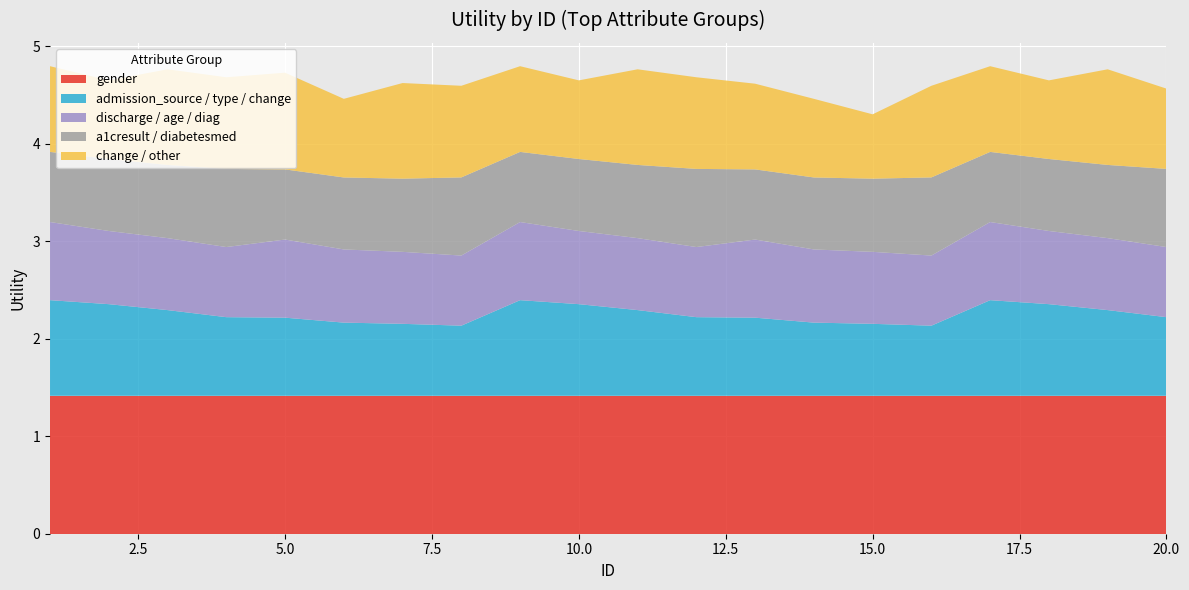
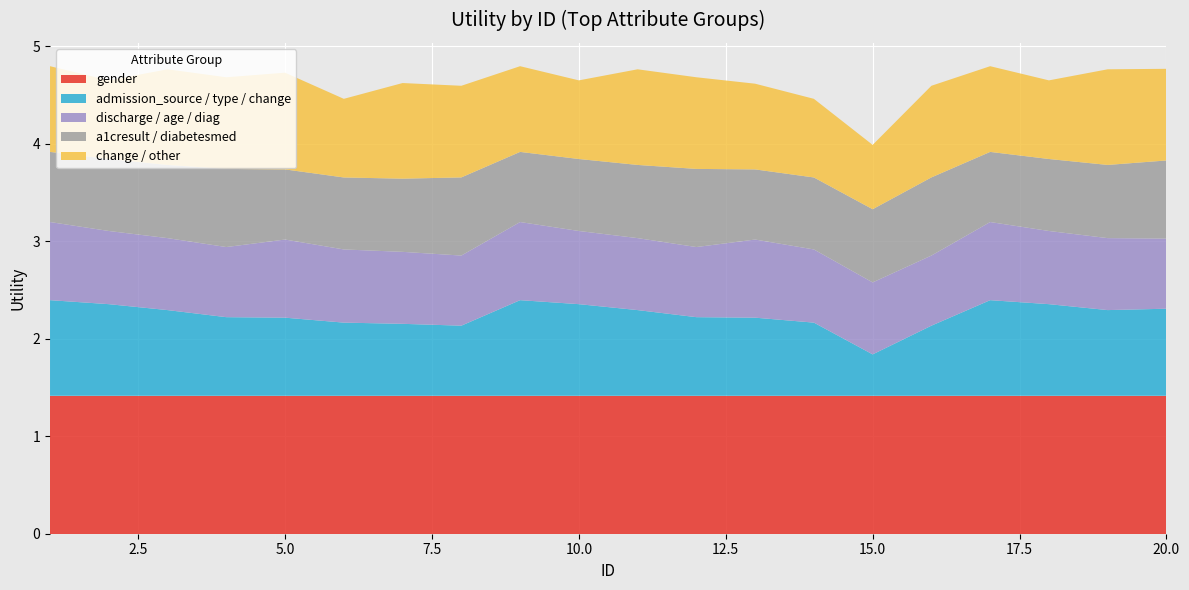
  {
    "gender": {
      "5.0": 1.4,
      "10.0": 1.4,
      "15.0": 1.4,
      "20.0": 1.4
    },
    "admission_source / type / change": {
      "5.0": 0.8,
      "10.0": 0.9,
-     "15.0": 0.7,
-     "20.0": 0.8
+     "15.0": 0.4,
+     "20.0": 0.9
    },
    "change / other": {
      "10.0": 0.8,
      "15.0": 0.7,
-     "20.0": 0.8
+     "20.0": 0.9
    }
  }
